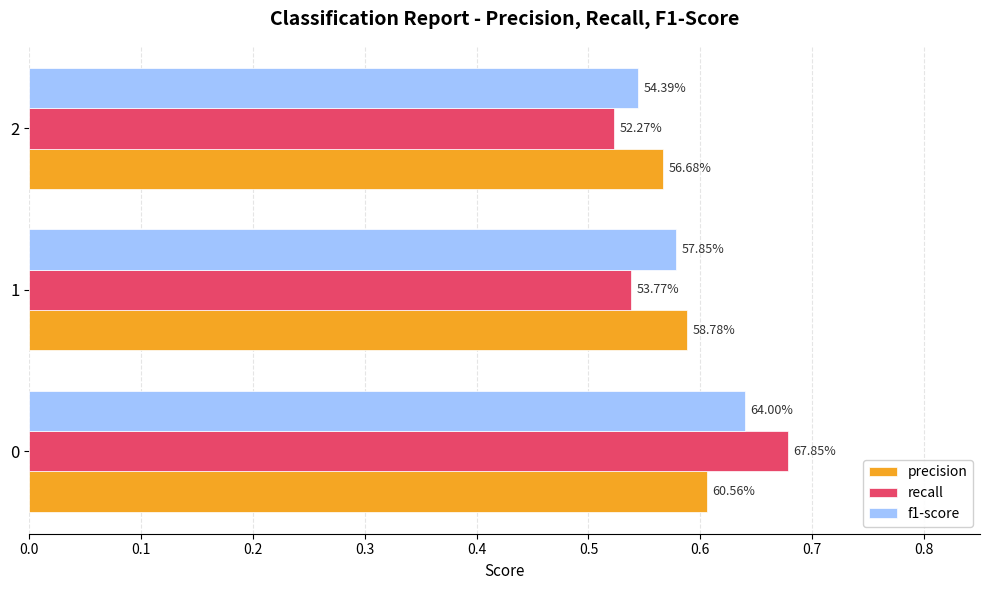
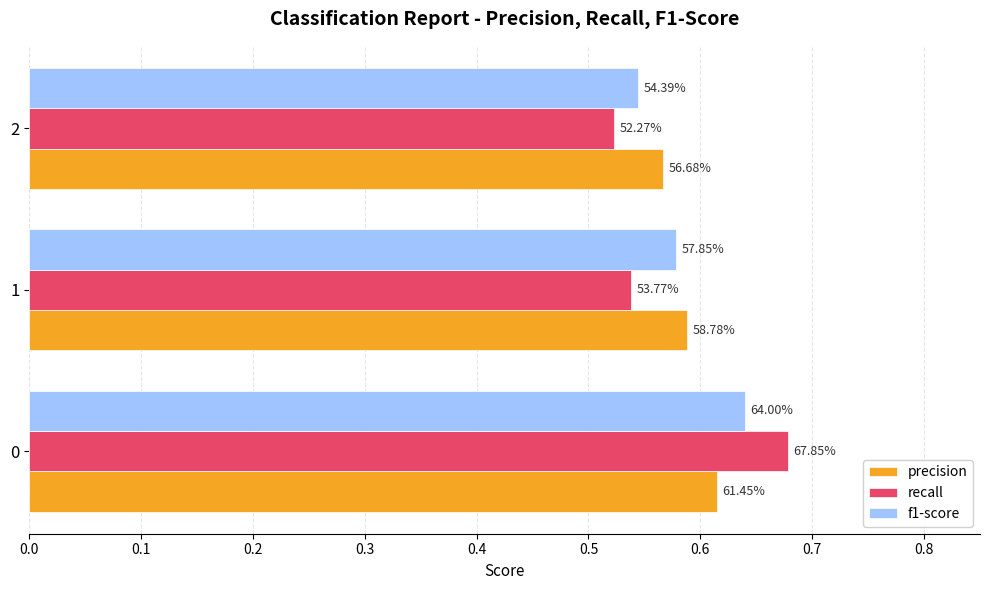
  {
    "precision": {
      "2": "56.68%",
      "1": "58.78%",
-     "0": "60.56%"
+     "0": "61.45%"
    },
    "recall": {
      "2": "52.27%",
      "1": "53.77%",
      "0": "67.85%"
    },
    "f1-score": {
      "2": "54.39%",
      "1": "57.85%",
      "0": "64.00%"
    }
  }
